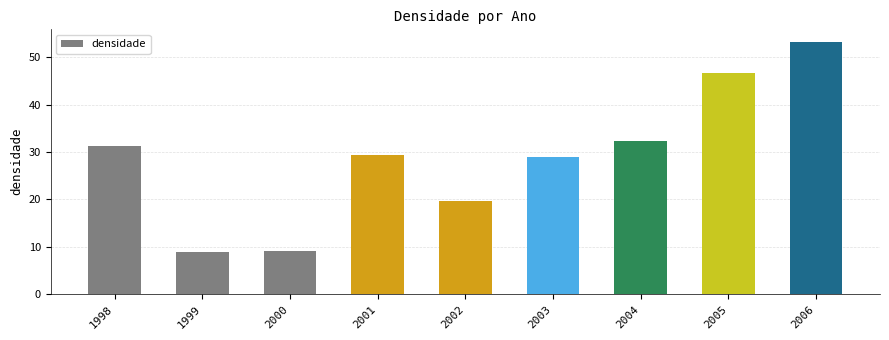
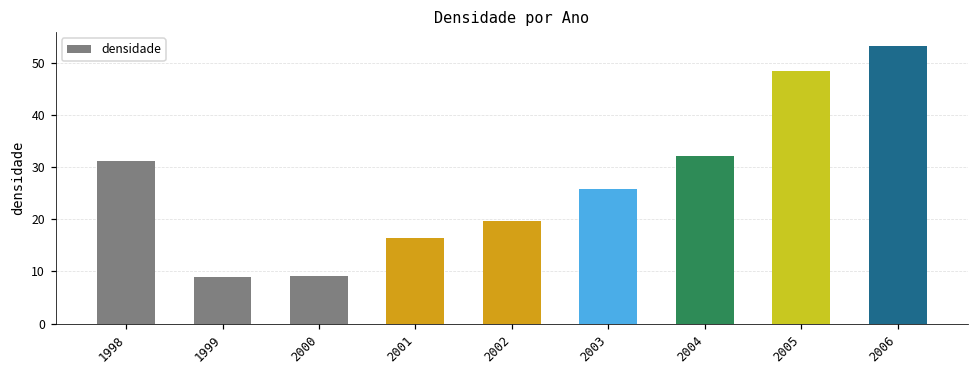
  {
    "1998": 31,
    "1999": 9,
    "2000": 9,
-   "2001": 29,
+   "2001": 16,
    "2002": 20,
-   "2003": 29,
+   "2003": 26,
    "2004": 32,
-   "2005": 47,
+   "2005": 48,
    "2006": 53
  }
